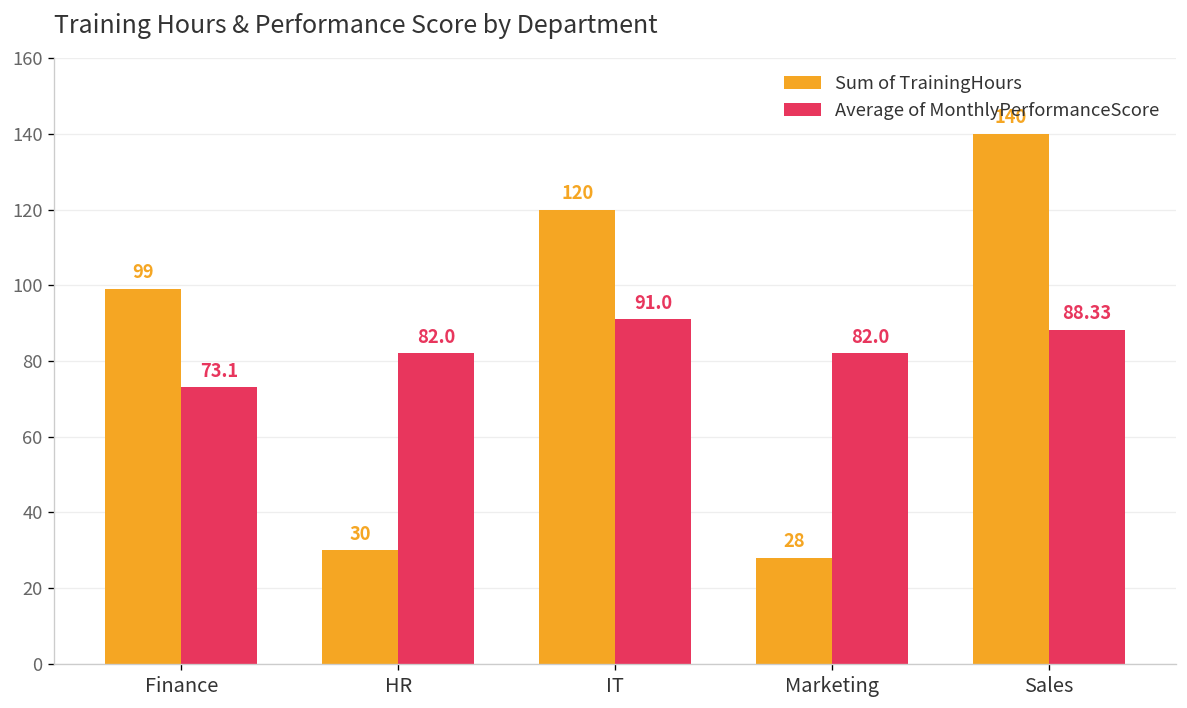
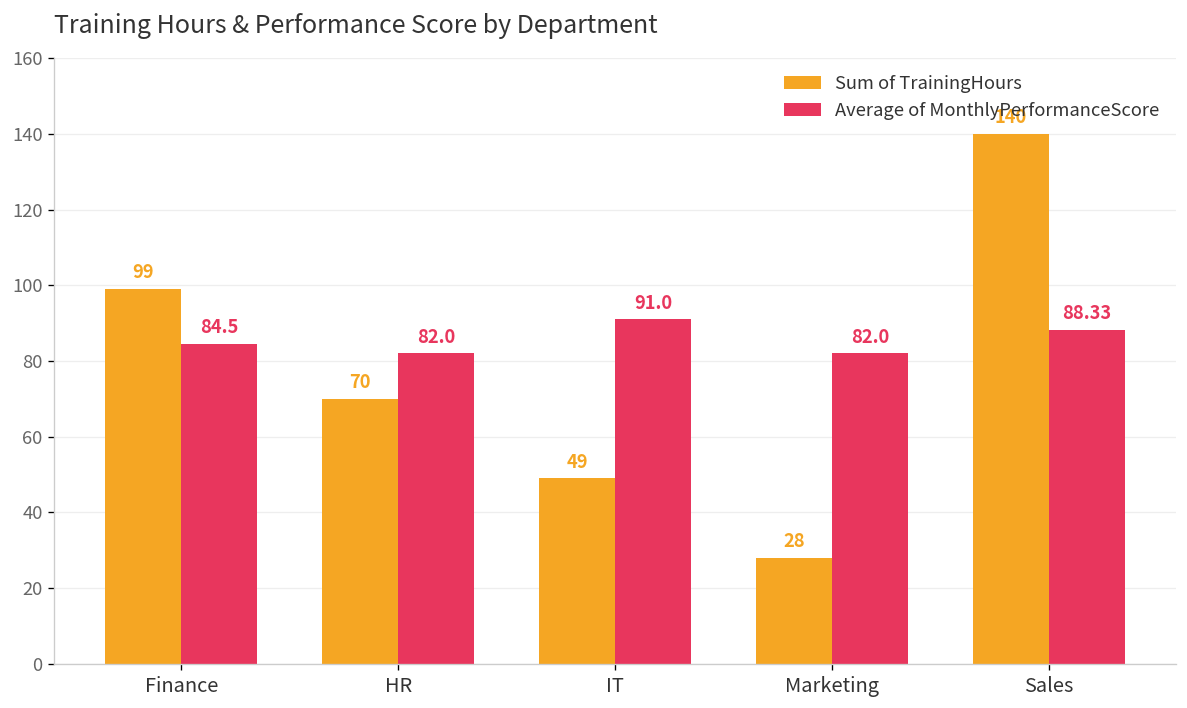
  {
    "Sum of TrainingHours": {
      "Finance": 99,
-     "HR": 30,
-     "IT": 120,
+     "HR": 70,
+     "IT": 49,
      "Marketing": 28,
      "Sales": 140
    },
    "Average of MonthlyPerformanceScore": {
-     "Finance": 73.1,
+     "Finance": 84.5,
      "HR": 82.0,
      "IT": 91.0,
      "Marketing": 82.0,
      "Sales": 88.33
    }
  }
